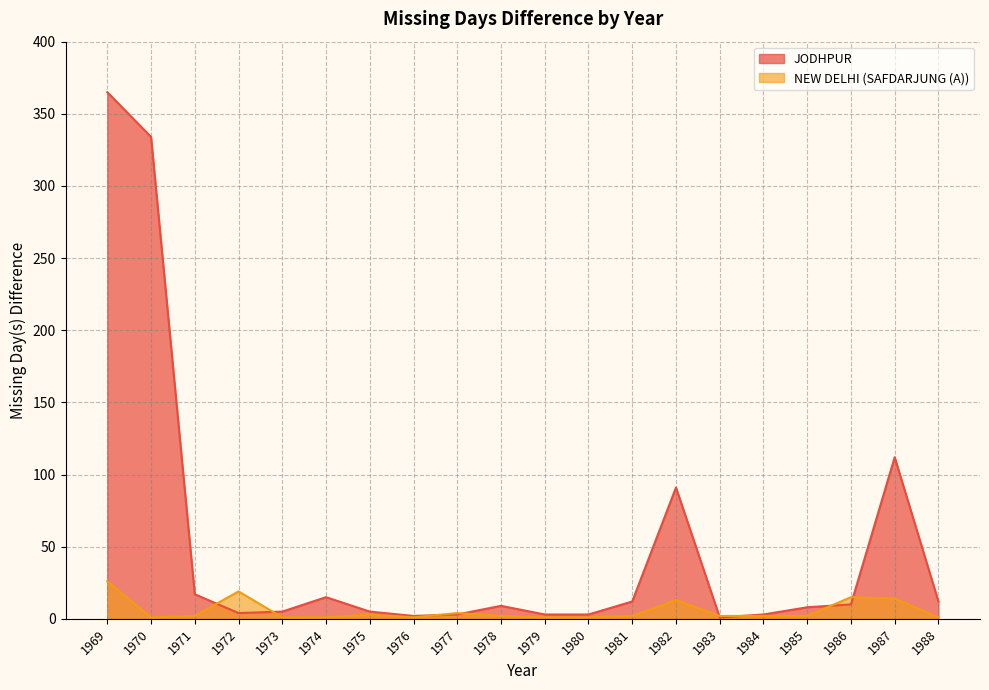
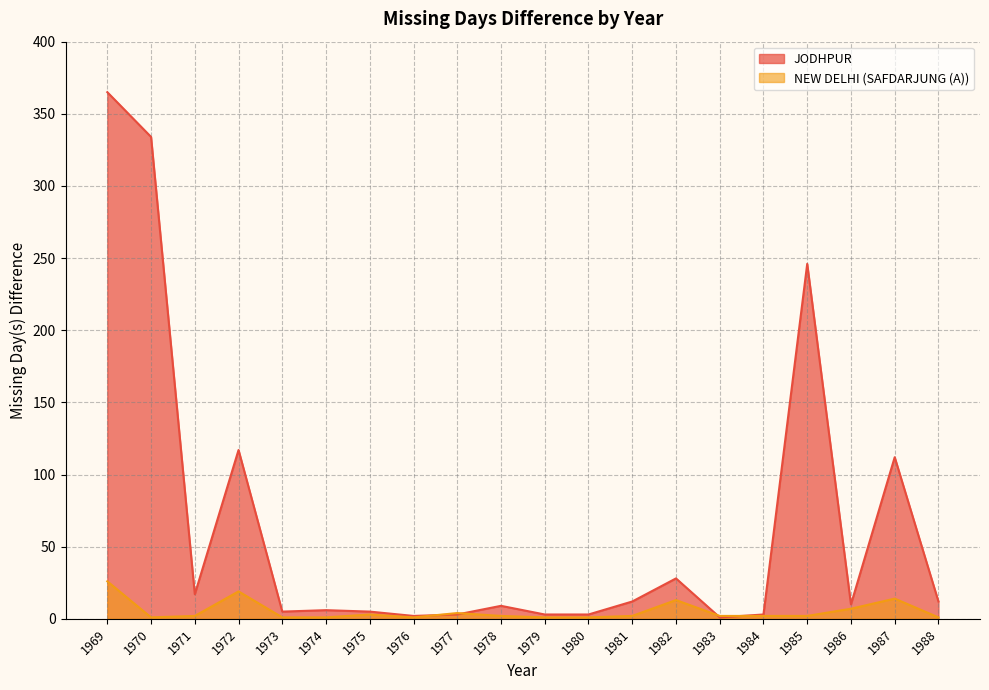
  {
    "JODHPUR": {
      "1969": 365,
      "1970": 334,
      "1971": 17,
-     "1972": 4,
+     "1972": 117,
      "1973": 5,
-     "1974": 15,
+     "1974": 6,
      "1975": 5,
      "1978": 9,
      "1979": 3,
      "1980": 3,
      "1981": 12,
-     "1982": 91,
-     "1985": 8,
+     "1982": 28,
+     "1985": 246,
      "1986": 10,
      "1987": 112,
      "1988": 12
    },
    "NEW DELHI (SAFDARJUNG (A))": {
      "1969": 26,
      "1970": 1,
      "1971": 2,
      "1972": 19,
      "1973": 1,
      "1974": 1,
      "1975": 3,
      "1978": 2,
      "1979": 1,
      "1980": 1,
      "1981": 2,
      "1982": 13,
      "1985": 2,
-     "1986": 15,
+     "1986": 7,
      "1987": 14,
      "1988": 1
    }
  }
